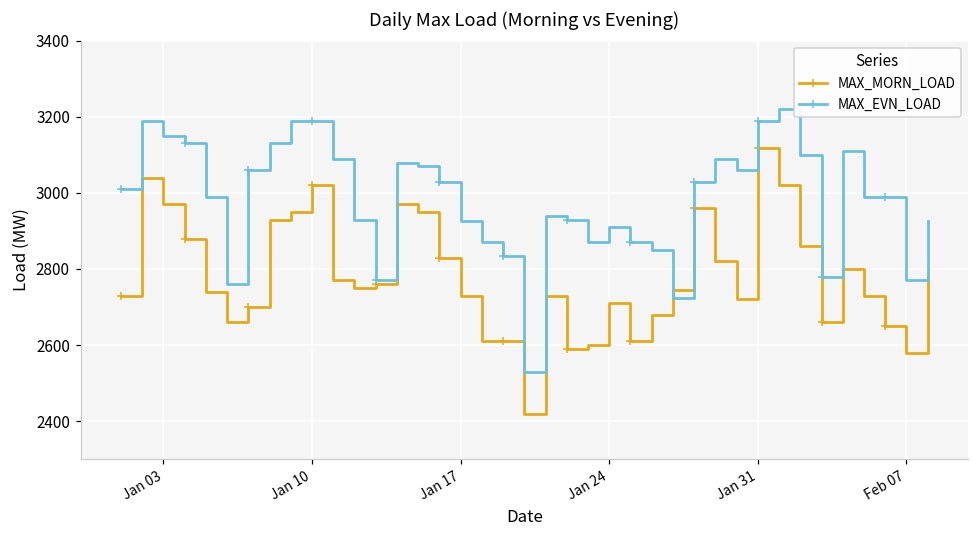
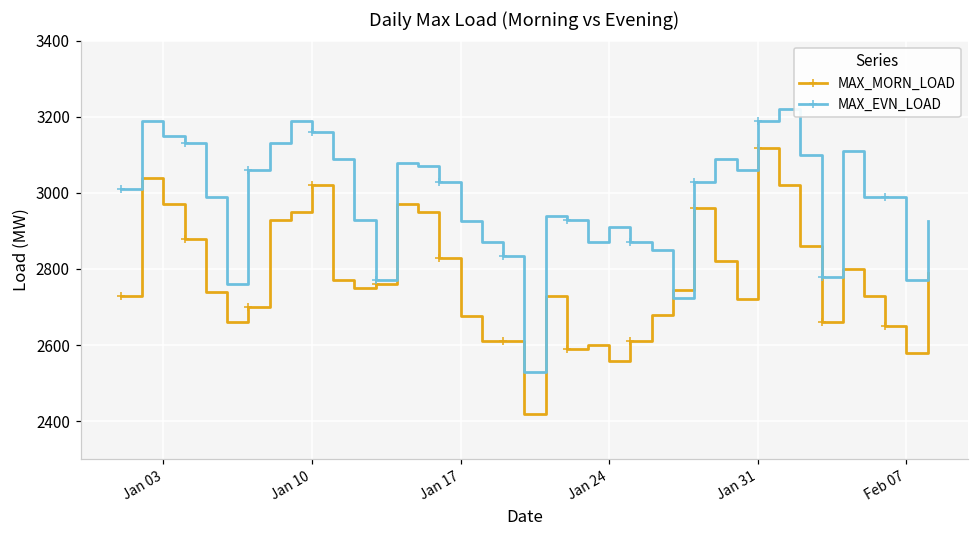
  {
    "MAX_MORN_LOAD": {
      "Jan 03": 2970,
      "Jan 10": 3020,
-     "Jan 17": 2730,
-     "Jan 24": 2710,
+     "Jan 17": 2680,
+     "Jan 24": 2560,
      "Jan 31": 3120,
      "Feb 07": 2580
    },
    "MAX_EVN_LOAD": {
      "Jan 03": 3150,
-     "Jan 10": 3190,
+     "Jan 10": 3160,
      "Jan 17": 2930,
      "Jan 24": 2910,
      "Jan 31": 3190,
      "Feb 07": 2770
    }
  }
